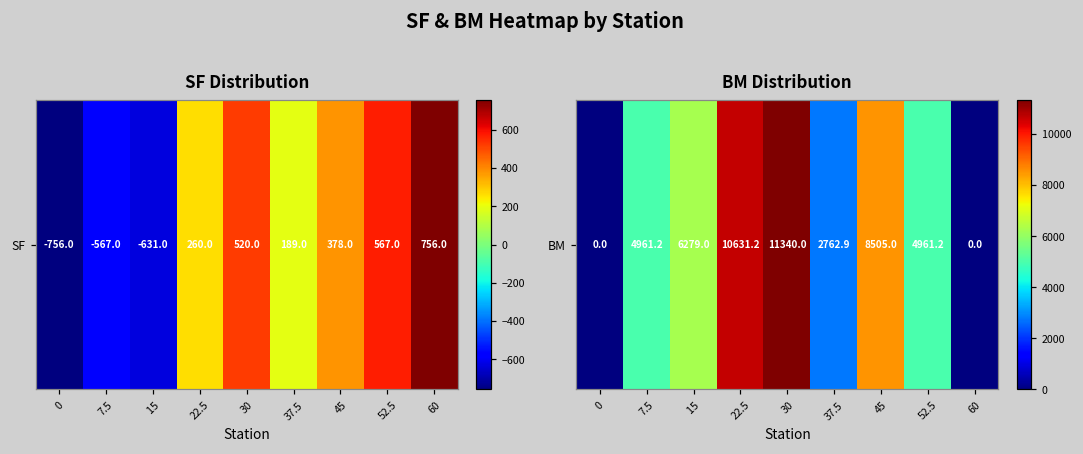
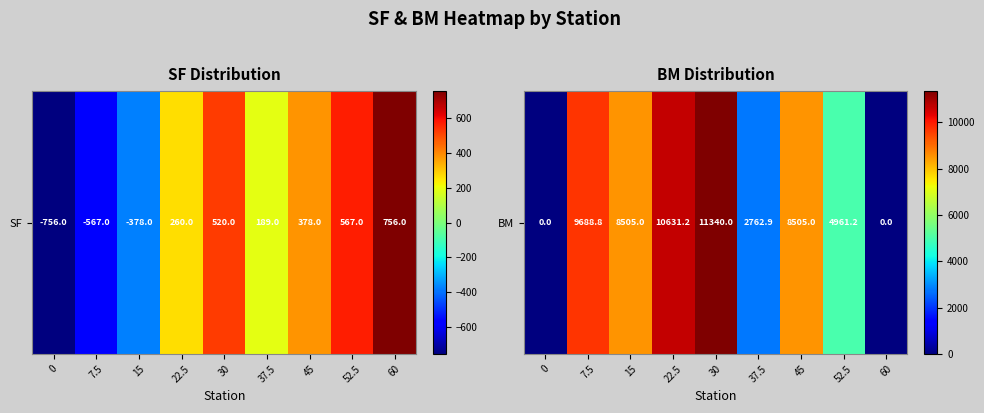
  {
    "SF Distribution": {
      "SF": {
        "0": -756.0,
        "7.5": -567.0,
-       "15": -631.0,
+       "15": -378.0,
        "22.5": 260.0,
        "30": 520.0,
        "37.5": 189.0,
        "45": 378.0,
        "52.5": 567.0,
        "60": 756.0
      }
    },
    "BM Distribution": {
      "BM": {
        "0": 0.0,
-       "7.5": 4961.2,
-       "15": 6279.0,
+       "7.5": 9688.8,
+       "15": 8505.0,
        "22.5": 10631.2,
        "30": 11340.0,
        "37.5": 2762.9,
        "45": 8505.0,
        "52.5": 4961.2,
        "60": 0.0
      }
    }
  }
